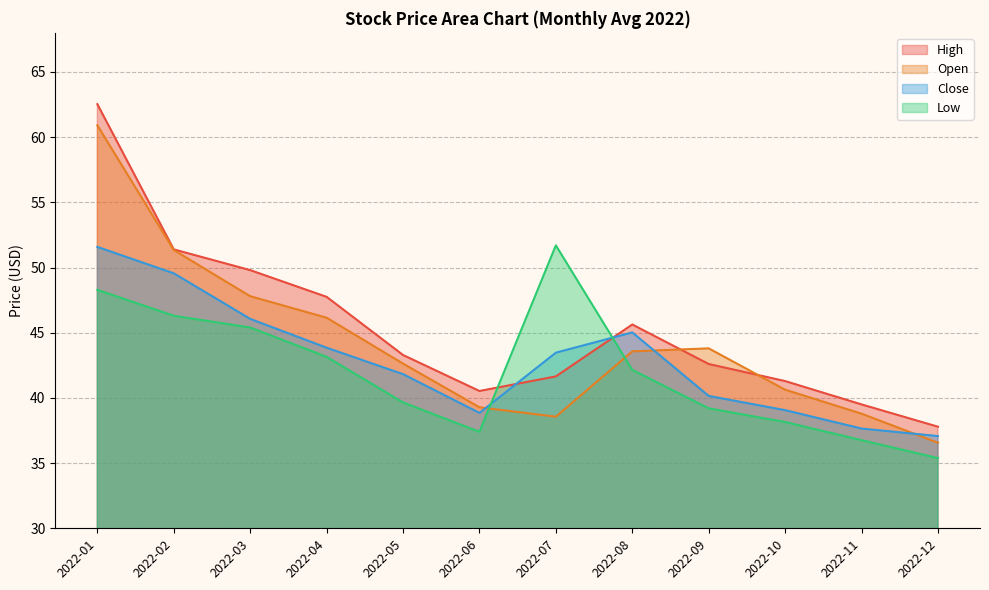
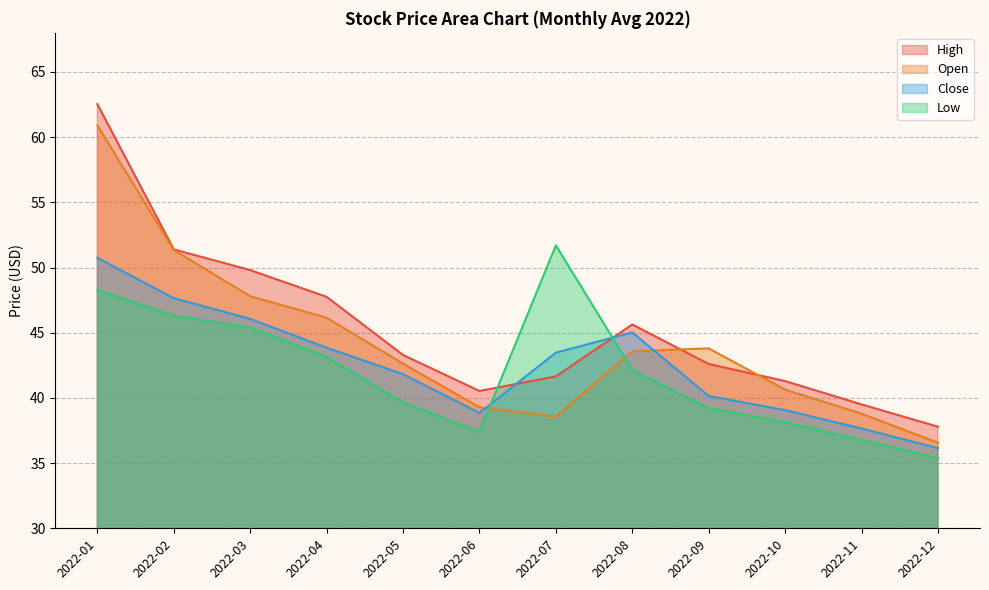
  {
    "Close": {
-     "2022-01": 51.6,
-     "2022-02": 49.6,
+     "2022-01": 50.7,
+     "2022-02": 47.7,
      "2022-03": 46.1,
      "2022-04": 43.8,
      "2022-05": 41.8,
      "2022-06": 38.8,
      "2022-07": 43.5,
      "2022-08": 45.0,
      "2022-09": 40.2,
      "2022-10": 39.1,
      "2022-11": 37.7,
-     "2022-12": 37.1
+     "2022-12": 36.2
    },
    "Low": {
      "2022-01": 48.3,
      "2022-02": 46.3,
      "2022-03": 45.4,
      "2022-04": 43.2,
      "2022-05": 39.7,
      "2022-06": 37.4,
      "2022-07": 51.7,
      "2022-08": 42.2,
      "2022-09": 39.2,
      "2022-10": 38.2,
      "2022-11": 36.8,
      "2022-12": 35.4
    }
  }
